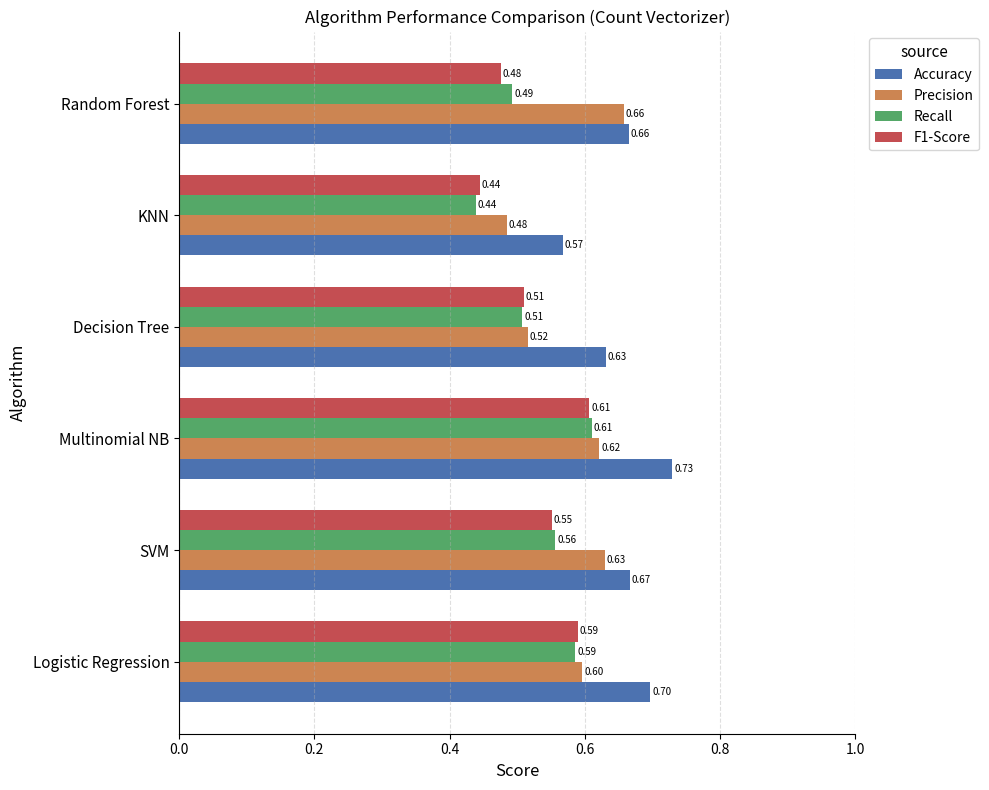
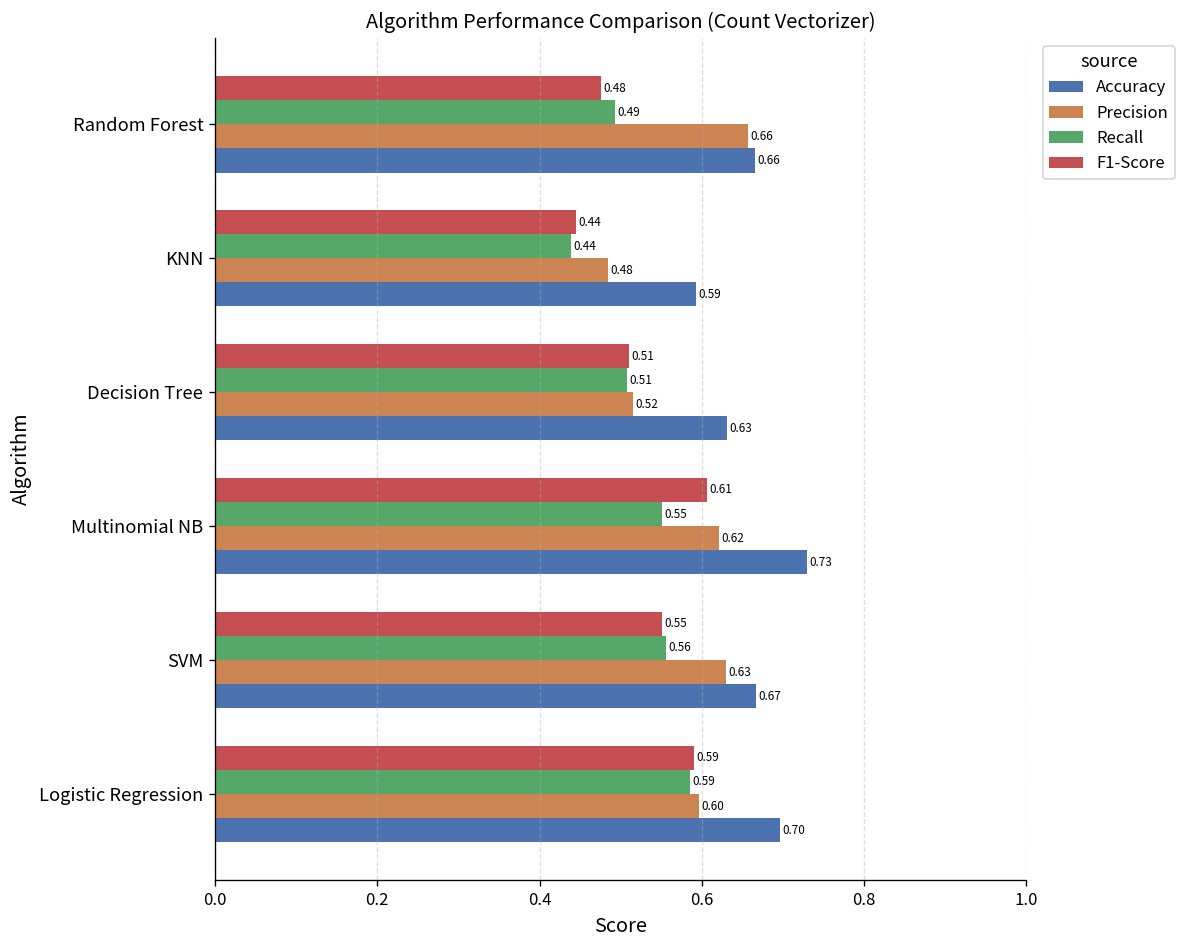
  {
    "Accuracy": {
      "Random Forest": 0.66,
-     "KNN": 0.57,
+     "KNN": 0.59,
      "Decision Tree": 0.63,
      "Multinomial NB": 0.73,
      "SVM": 0.67,
      "Logistic Regression": 0.70
    },
    "Recall": {
      "Random Forest": 0.49,
      "KNN": 0.44,
      "Decision Tree": 0.51,
-     "Multinomial NB": 0.61,
+     "Multinomial NB": 0.55,
      "SVM": 0.56,
      "Logistic Regression": 0.59
    }
  }
